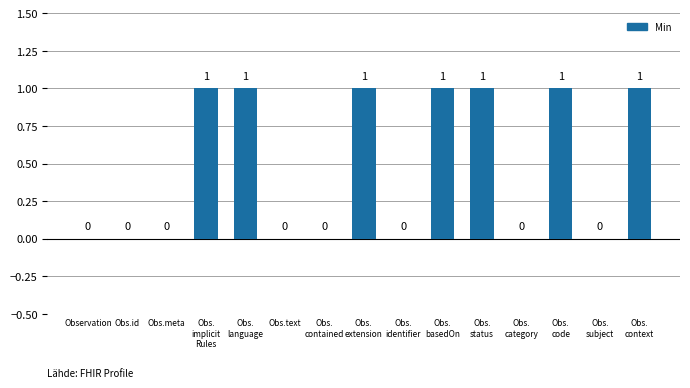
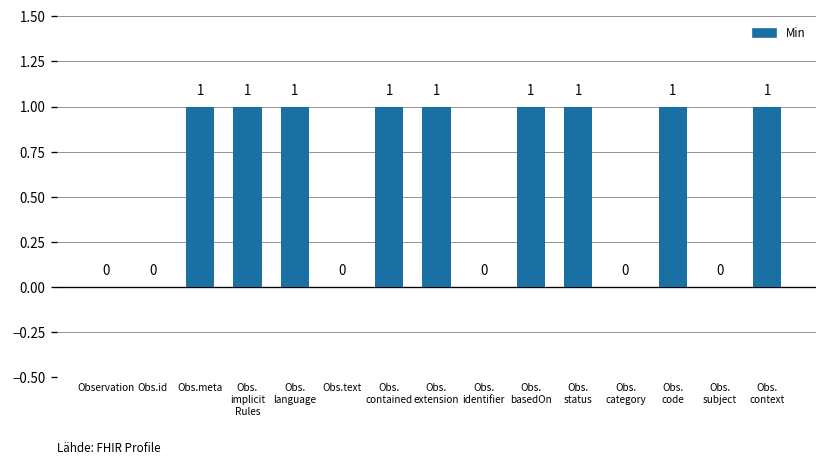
  {
    "Observation": 0,
    "Obs.id": 0,
-   "Obs.meta": 0,
+   "Obs.meta": 1,
    "Obs. implicit Rules": 1,
    "Obs. language": 1,
    "Obs.text": 0,
-   "Obs. contained": 0,
+   "Obs. contained": 1,
    "Obs. extension": 1,
    "Obs. identifier": 0,
    "Obs. basedOn": 1,
    "Obs. status": 1,
    "Obs. category": 0,
    "Obs. code": 1,
    "Obs. subject": 0,
    "Obs. context": 1
  }
